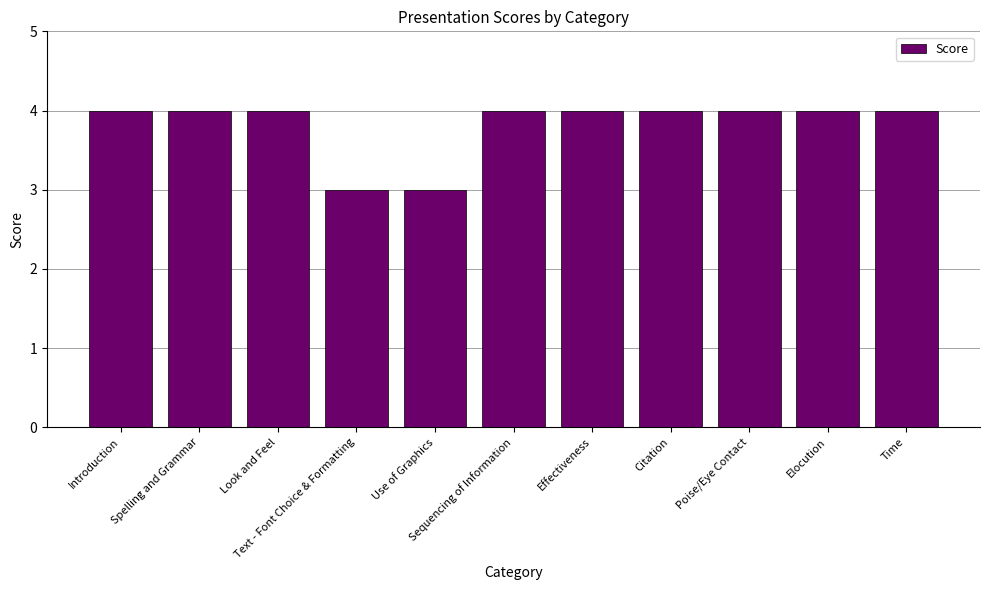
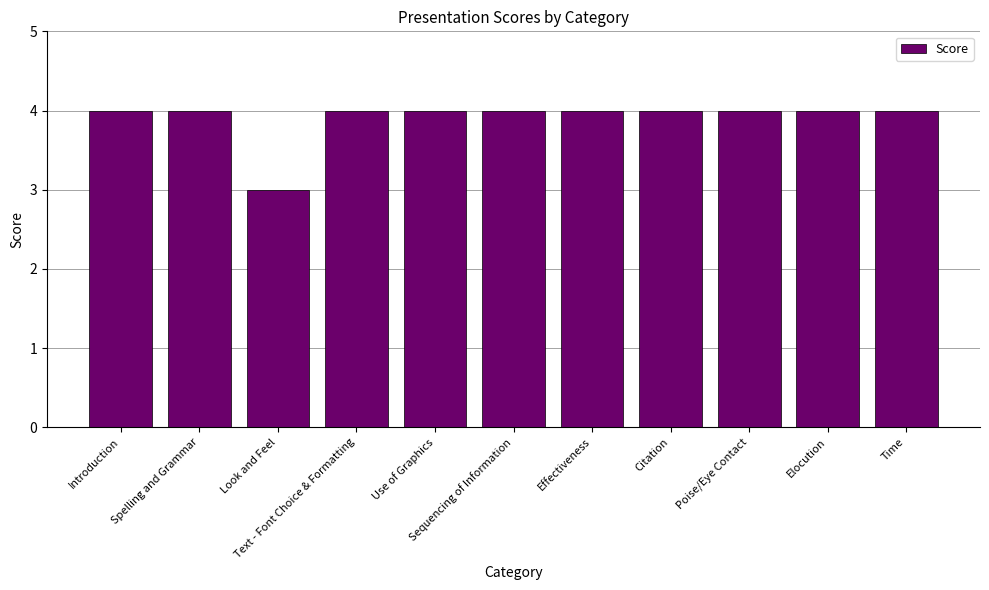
  {
    "Introduction": 4,
    "Spelling and Grammar": 4,
-   "Look and Feel": 4,
-   "Text - Font Choice & Formatting": 3,
-   "Use of Graphics": 3,
+   "Look and Feel": 3,
+   "Text - Font Choice & Formatting": 4,
+   "Use of Graphics": 4,
    "Sequencing of Information": 4,
    "Effectiveness": 4,
    "Citation": 4,
    "Poise/Eye Contact": 4,
    "Elocution": 4,
    "Time": 4
  }
